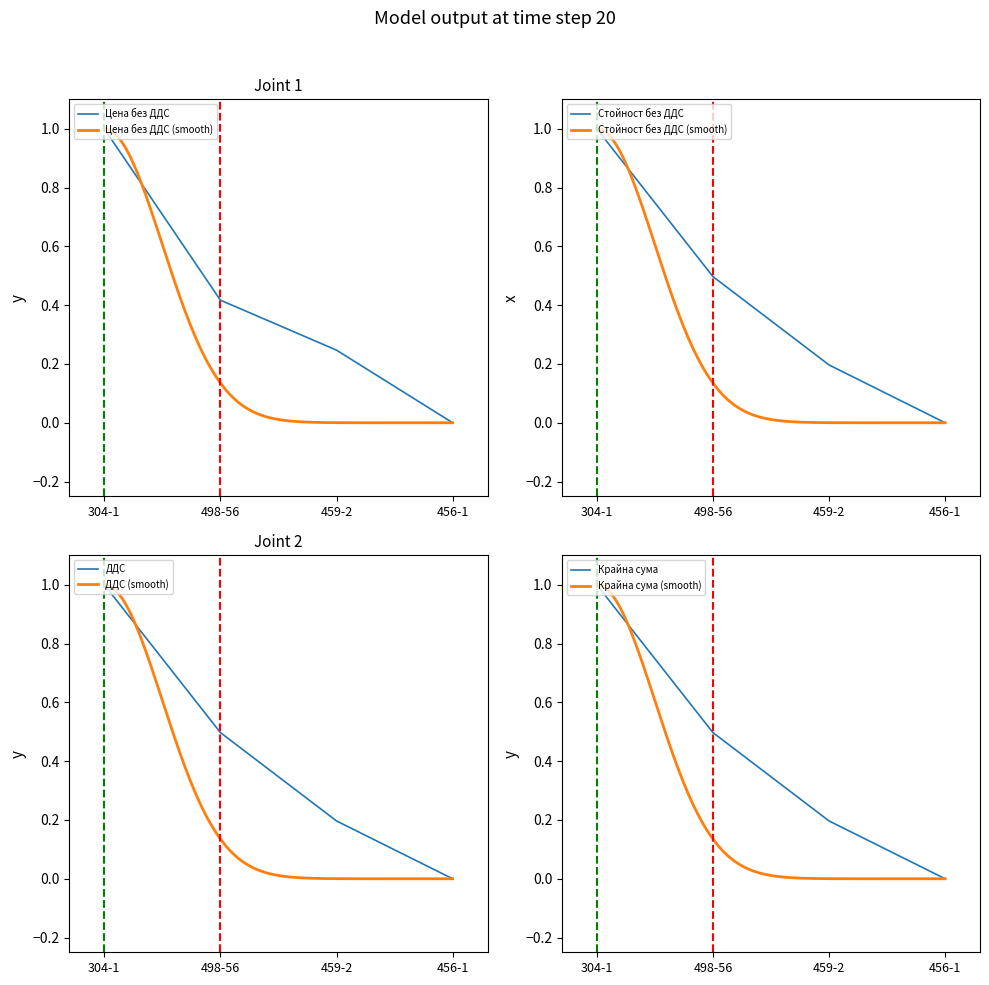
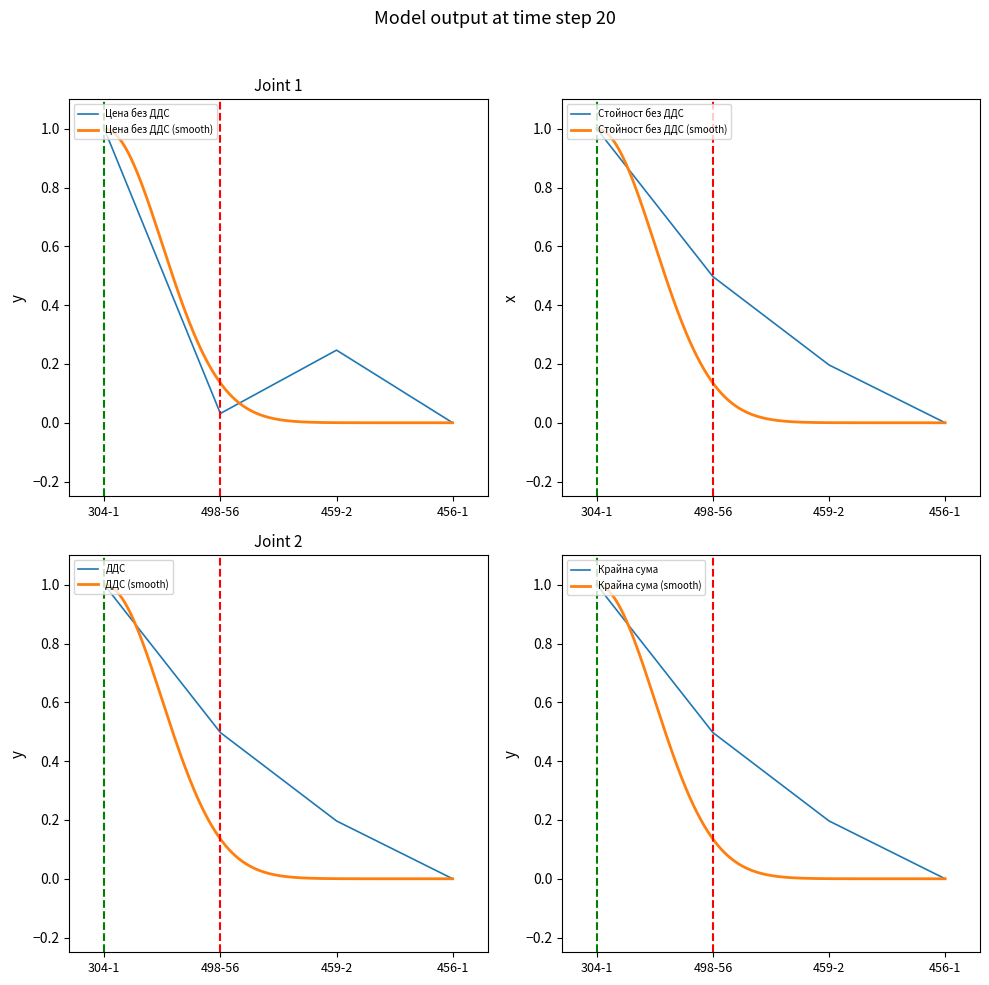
  {
    "Joint 1": {
      "Цена без ДДС": {
-       "498-56": 0.42,
+       "498-56": 0.03,
        "459-2": 0.25
      }
    },
    "Joint 2": {
      "ДДС": {
        "498-56": 0.50,
        "459-2": 0.20
      }
    }
  }
